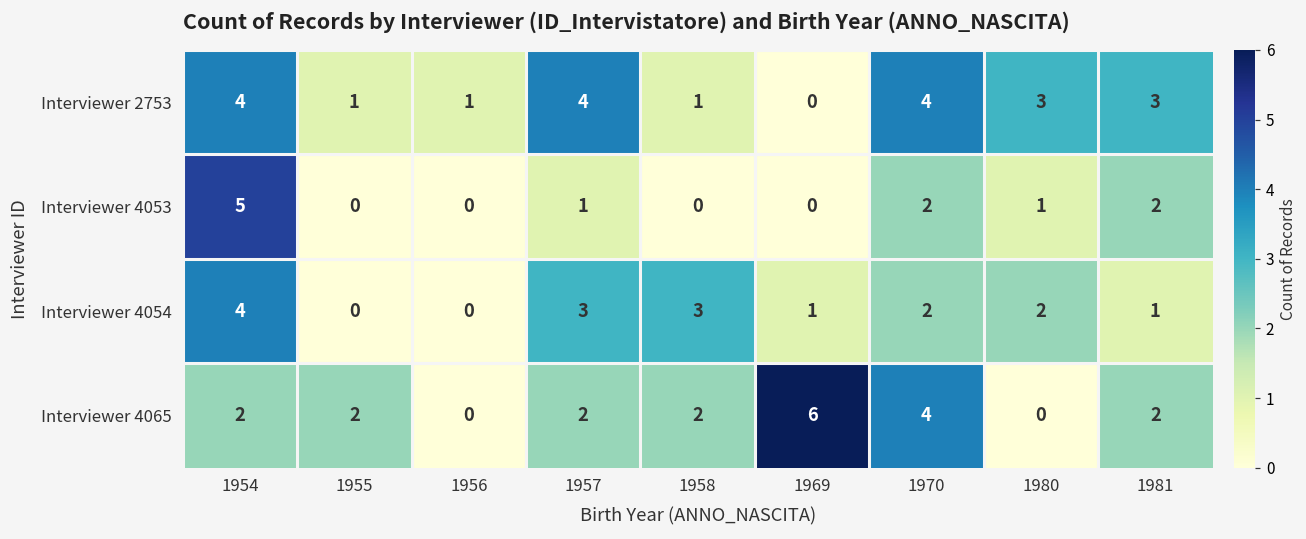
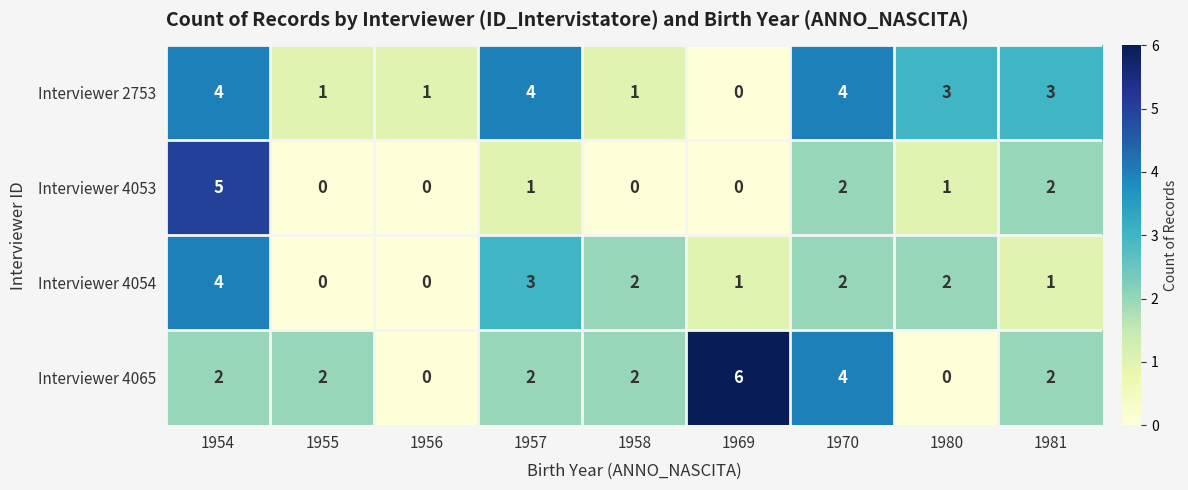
  {
    "Interviewer 2753": {
      "1954": 4,
      "1955": 1,
      "1956": 1,
      "1957": 4,
      "1958": 1,
      "1969": 0,
      "1970": 4,
      "1980": 3,
      "1981": 3
    },
    "Interviewer 4053": {
      "1954": 5,
      "1955": 0,
      "1956": 0,
      "1957": 1,
      "1958": 0,
      "1969": 0,
      "1970": 2,
      "1980": 1,
      "1981": 2
    },
    "Interviewer 4054": {
      "1954": 4,
      "1955": 0,
      "1956": 0,
      "1957": 3,
-     "1958": 3,
+     "1958": 2,
      "1969": 1,
      "1970": 2,
      "1980": 2,
      "1981": 1
    },
    "Interviewer 4065": {
      "1954": 2,
      "1955": 2,
      "1956": 0,
      "1957": 2,
      "1958": 2,
      "1969": 6,
      "1970": 4,
      "1980": 0,
      "1981": 2
    }
  }
